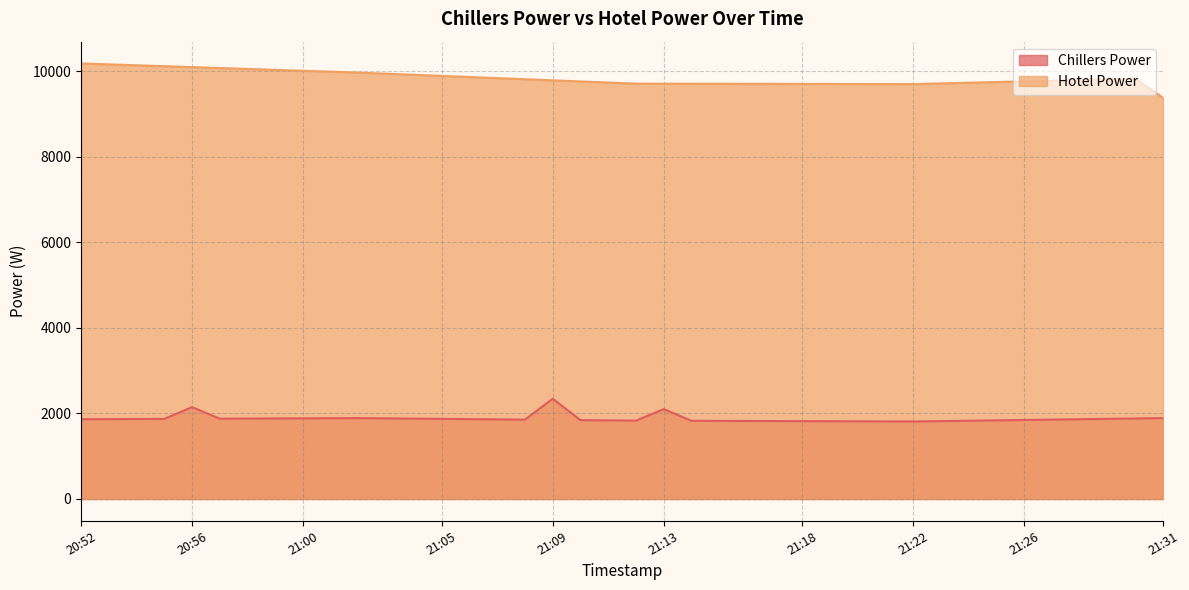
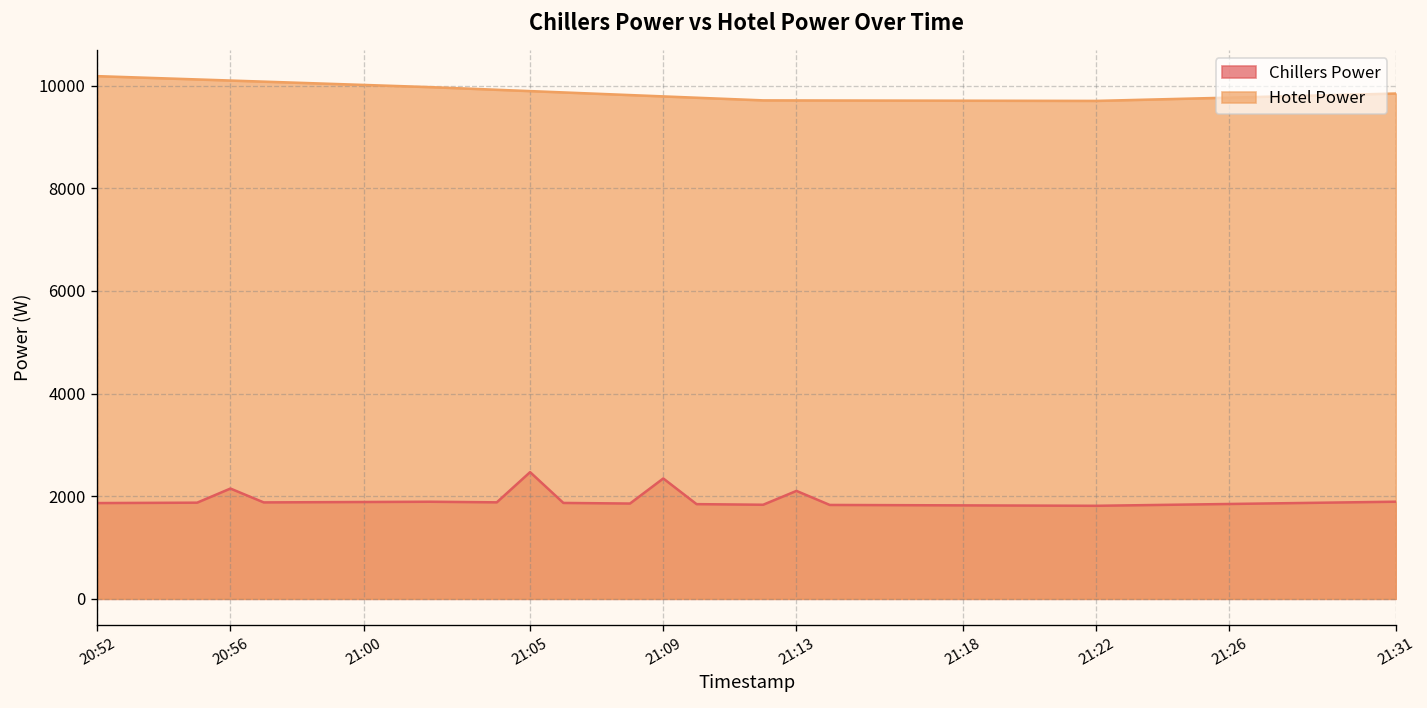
  {
    "Chillers Power": {
      "20:52": 1900,
      "20:56": 2100,
      "21:00": 1900,
-     "21:05": 1900,
+     "21:05": 2500,
      "21:09": 2300,
      "21:13": 2100,
      "21:18": 1800,
      "21:22": 1800,
      "21:26": 1800,
      "21:31": 1900
    },
    "Hotel Power": {
      "20:52": 10200,
      "20:56": 10100,
      "21:00": 10000,
      "21:05": 9900,
      "21:09": 9800,
      "21:13": 9700,
      "21:18": 9700,
      "21:22": 9700,
-     "21:31": 9400
+     "21:31": 9800
    }
  }
